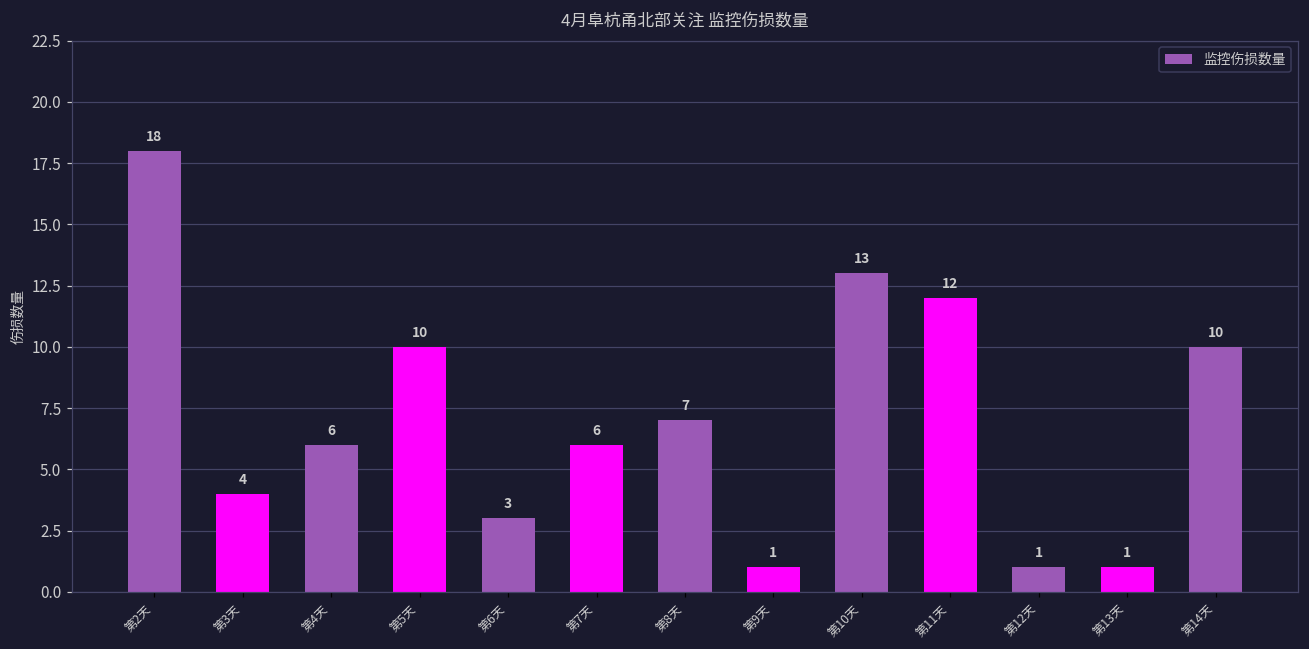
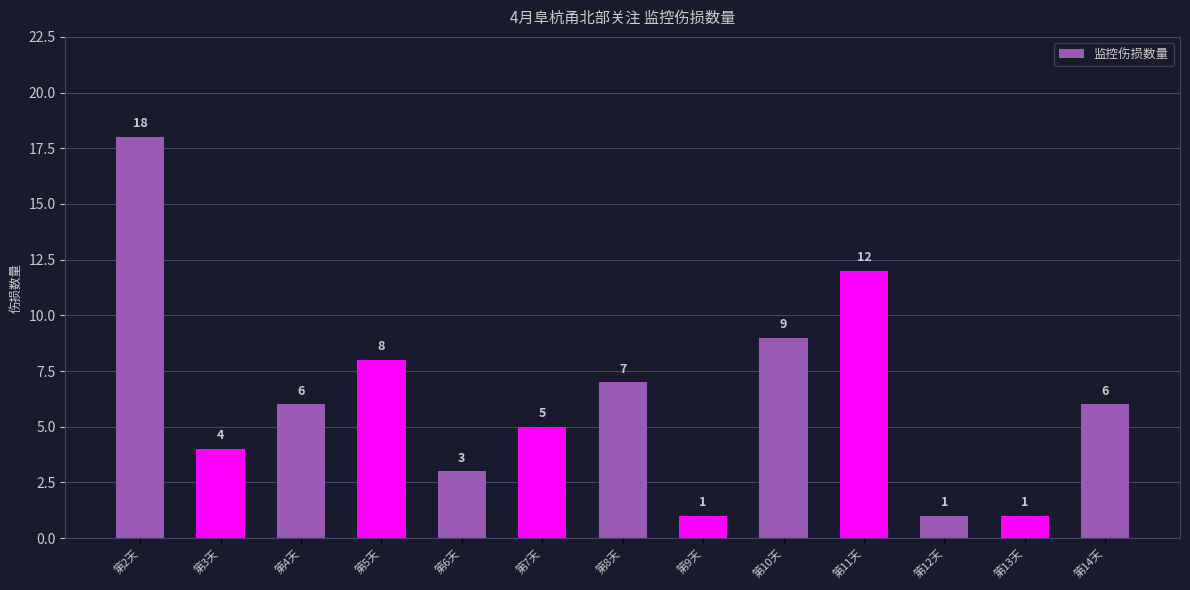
  {
    "第2天": 18,
    "第3天": 4,
    "第4天": 6,
-   "第5天": 10,
+   "第5天": 8,
    "第6天": 3,
-   "第7天": 6,
+   "第7天": 5,
    "第8天": 7,
    "第9天": 1,
-   "第10天": 13,
+   "第10天": 9,
    "第11天": 12,
    "第12天": 1,
    "第13天": 1,
-   "第14天": 10
+   "第14天": 6
  }
